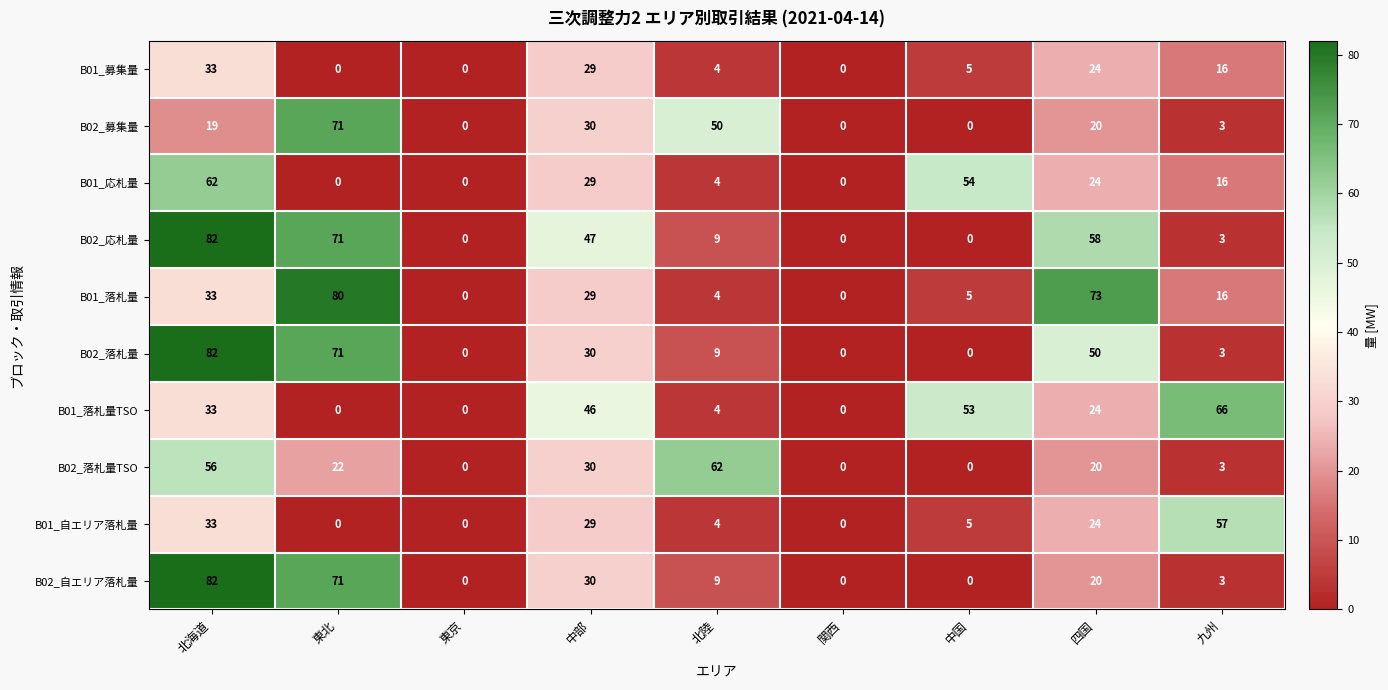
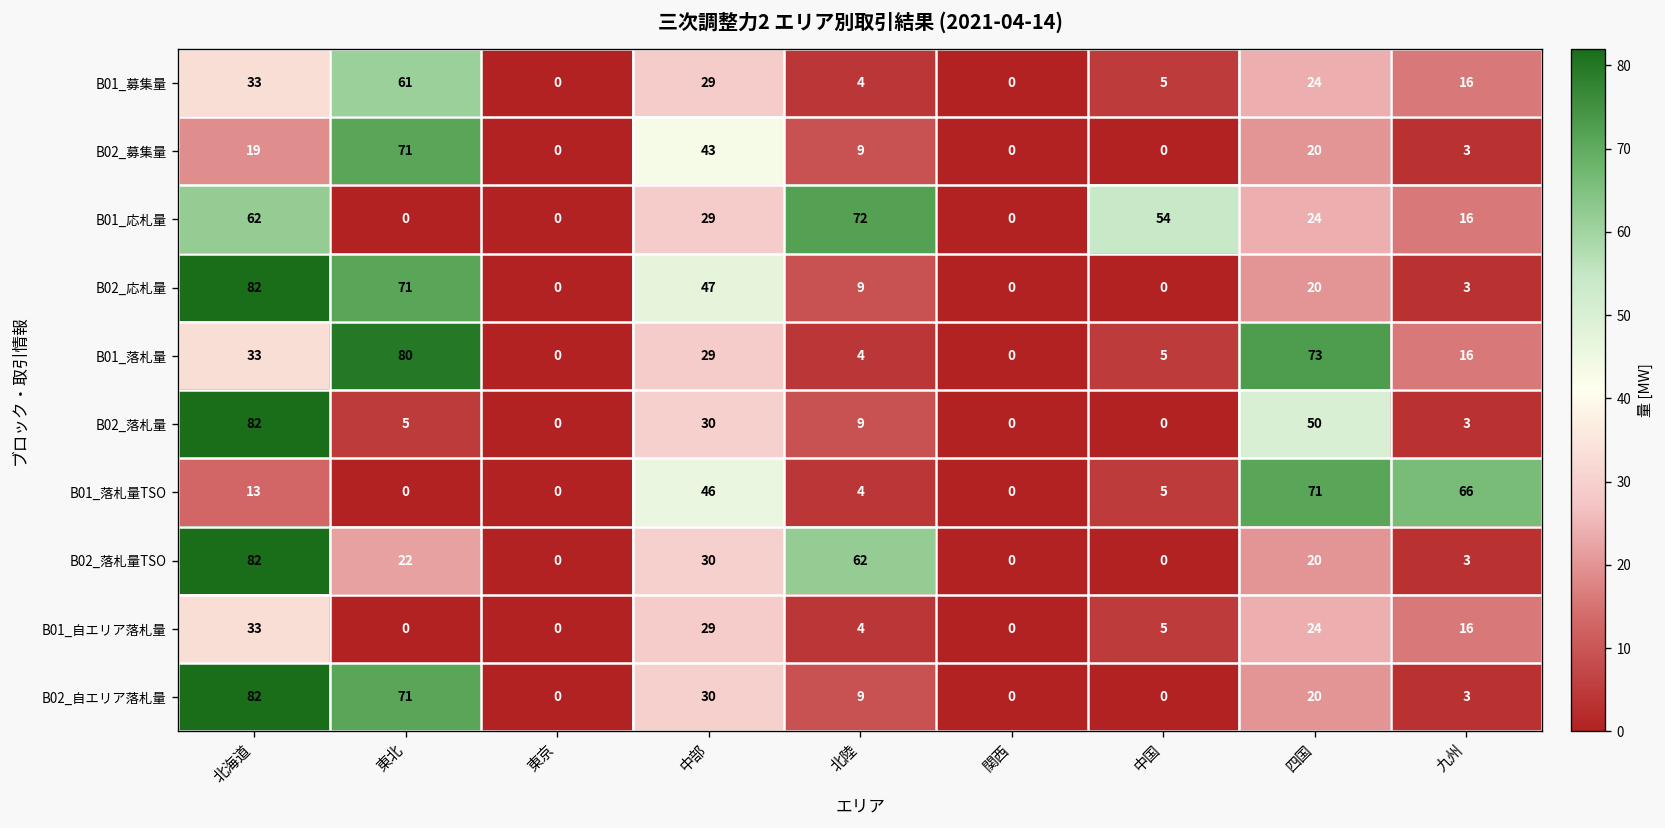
  {
    "B01_募集量": {
      "北海道": 33,
-     "東北": 0,
+     "東北": 61,
      "東京": 0,
      "中部": 29,
      "北陸": 4,
      "関西": 0,
      "中国": 5,
      "四国": 24,
      "九州": 16
    },
    "B02_募集量": {
      "北海道": 19,
      "東北": 71,
      "東京": 0,
-     "中部": 30,
-     "北陸": 50,
+     "中部": 43,
+     "北陸": 9,
      "関西": 0,
      "中国": 0,
      "四国": 20,
      "九州": 3
    },
    "B01_応札量": {
      "北海道": 62,
      "東北": 0,
      "東京": 0,
      "中部": 29,
-     "北陸": 4,
+     "北陸": 72,
      "関西": 0,
      "中国": 54,
      "四国": 24,
      "九州": 16
    },
    "B02_応札量": {
      "北海道": 82,
      "東北": 71,
      "東京": 0,
      "中部": 47,
      "北陸": 9,
      "関西": 0,
      "中国": 0,
-     "四国": 58,
+     "四国": 20,
      "九州": 3
    },
    "B01_落札量": {
      "北海道": 33,
      "東北": 80,
      "東京": 0,
      "中部": 29,
      "北陸": 4,
      "関西": 0,
      "中国": 5,
      "四国": 73,
      "九州": 16
    },
    "B02_落札量": {
      "北海道": 82,
-     "東北": 71,
+     "東北": 5,
      "東京": 0,
      "中部": 30,
      "北陸": 9,
      "関西": 0,
      "中国": 0,
      "四国": 50,
      "九州": 3
    },
    "B01_落札量TSO": {
-     "北海道": 33,
+     "北海道": 13,
      "東北": 0,
      "東京": 0,
      "中部": 46,
      "北陸": 4,
      "関西": 0,
-     "中国": 53,
-     "四国": 24,
+     "中国": 5,
+     "四国": 71,
      "九州": 66
    },
    "B02_落札量TSO": {
-     "北海道": 56,
+     "北海道": 82,
      "東北": 22,
      "東京": 0,
      "中部": 30,
      "北陸": 62,
      "関西": 0,
      "中国": 0,
      "四国": 20,
      "九州": 3
    },
    "B01_自エリア落札量": {
      "北海道": 33,
      "東北": 0,
      "東京": 0,
      "中部": 29,
      "北陸": 4,
      "関西": 0,
      "中国": 5,
      "四国": 24,
-     "九州": 57
+     "九州": 16
    },
    "B02_自エリア落札量": {
      "北海道": 82,
      "東北": 71,
      "東京": 0,
      "中部": 30,
      "北陸": 9,
      "関西": 0,
      "中国": 0,
      "四国": 20,
      "九州": 3
    }
  }
